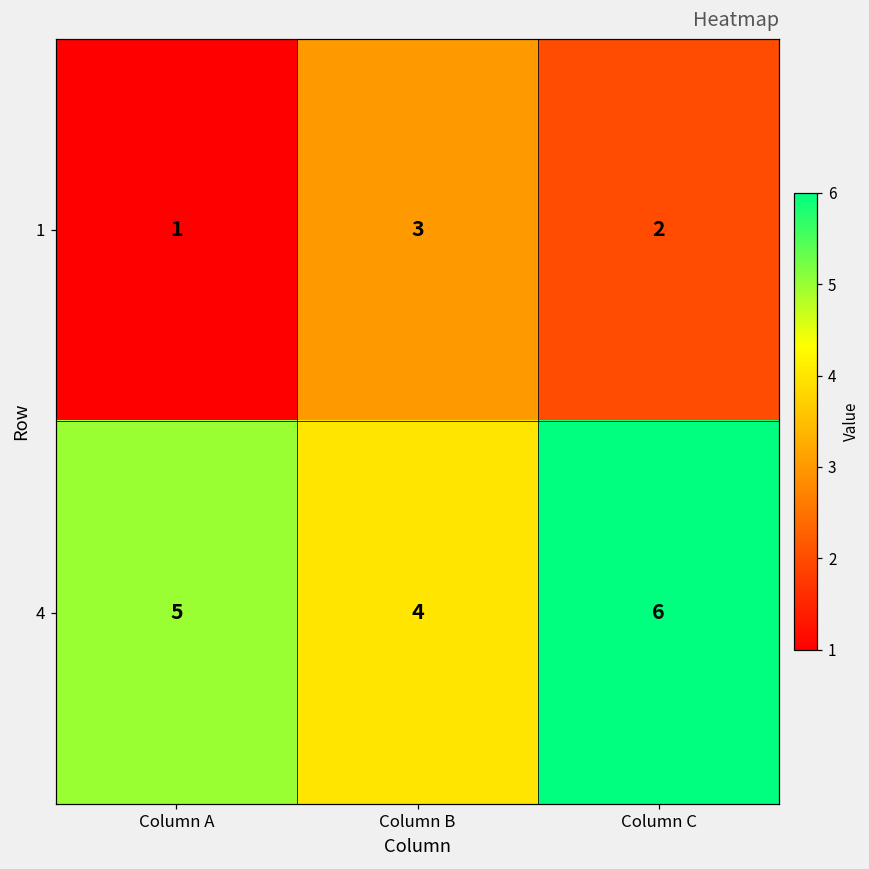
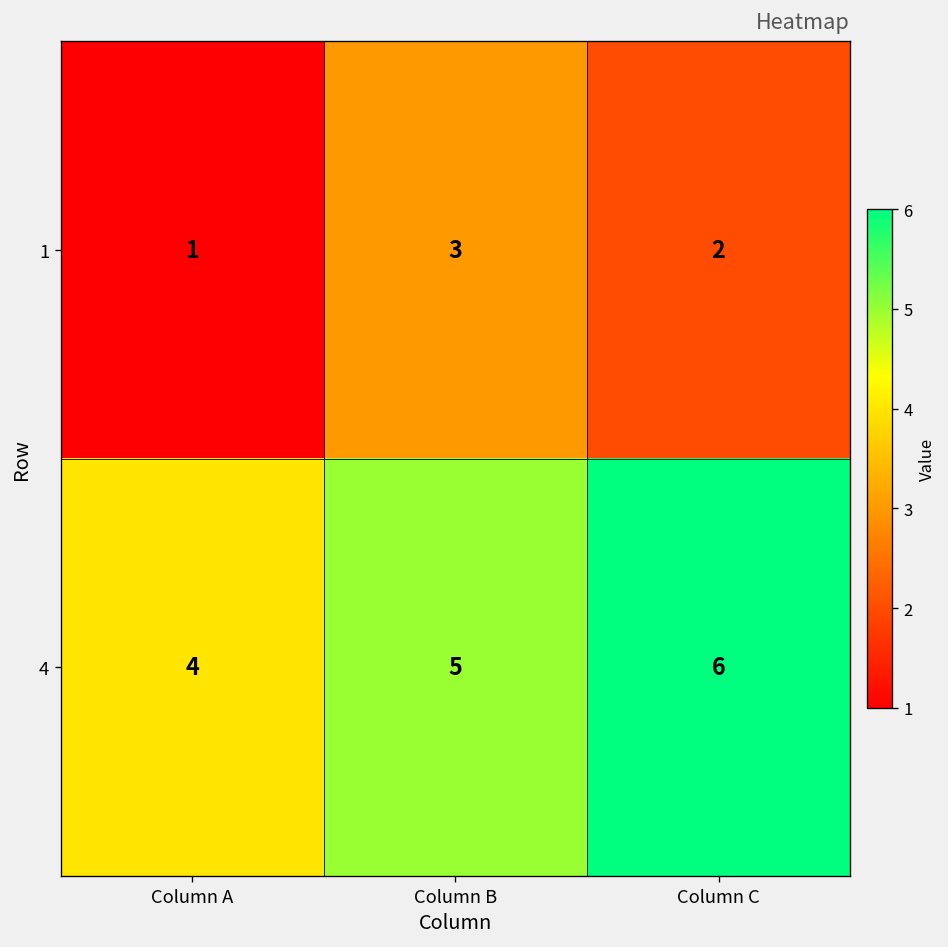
  {
    "1": {
      "Column A": 1,
      "Column B": 3,
      "Column C": 2
    },
    "4": {
-     "Column A": 5,
-     "Column B": 4,
+     "Column A": 4,
+     "Column B": 5,
      "Column C": 6
    }
  }
